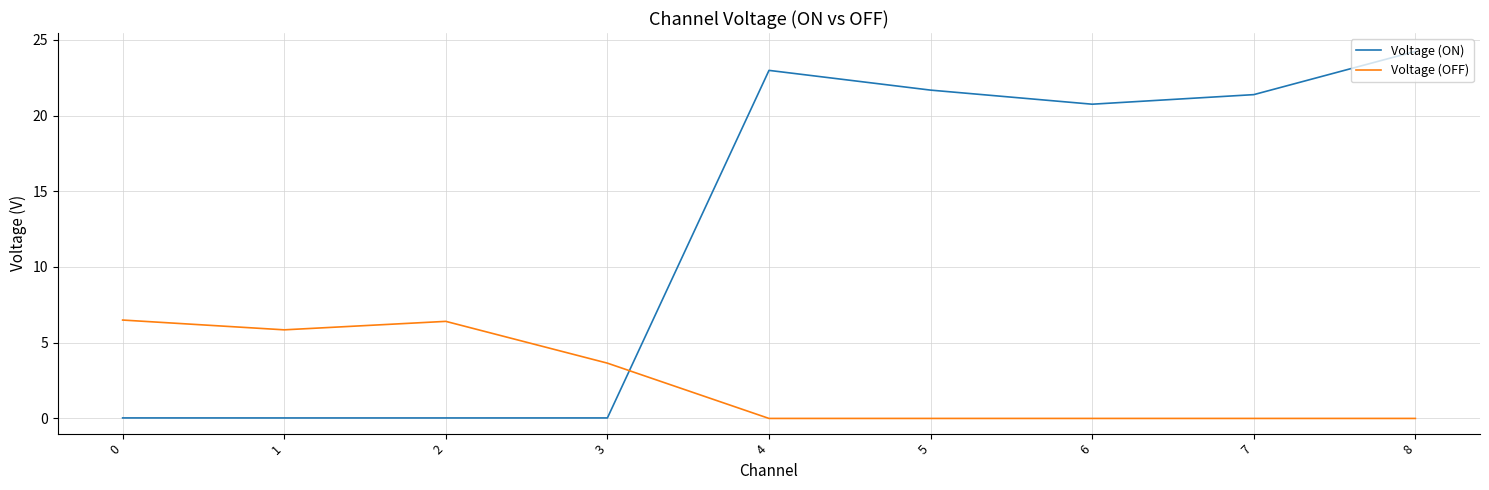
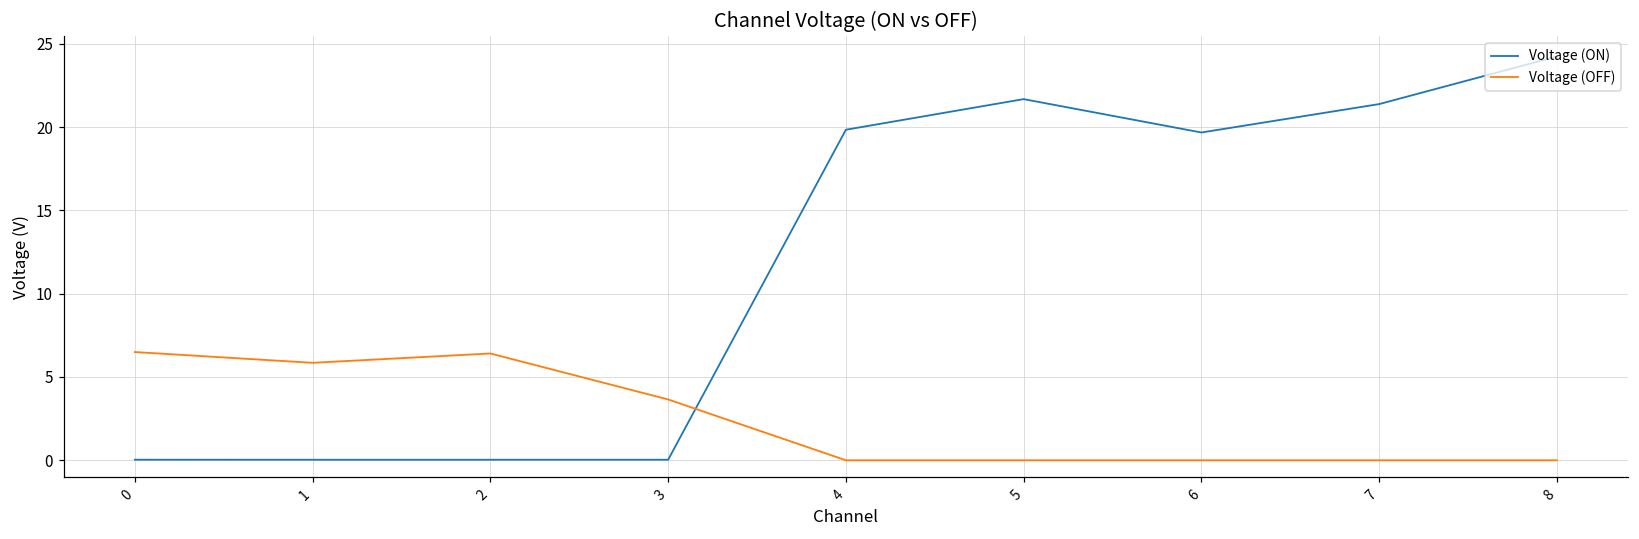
  {
    "Voltage (ON)": {
      "0": 0.0,
      "1": 0.0,
      "2": 0.0,
      "3": 0.0,
-     "4": 23.0,
+     "4": 19.8,
      "5": 21.7,
-     "6": 20.7,
+     "6": 19.7,
      "7": 21.4
    },
    "Voltage (OFF)": {
      "0": 6.5,
      "1": 5.9,
      "2": 6.4,
      "3": 3.7,
      "4": 0.0,
      "5": 0.0,
      "6": 0.0,
      "7": 0.0,
      "8": 0.0
    }
  }
